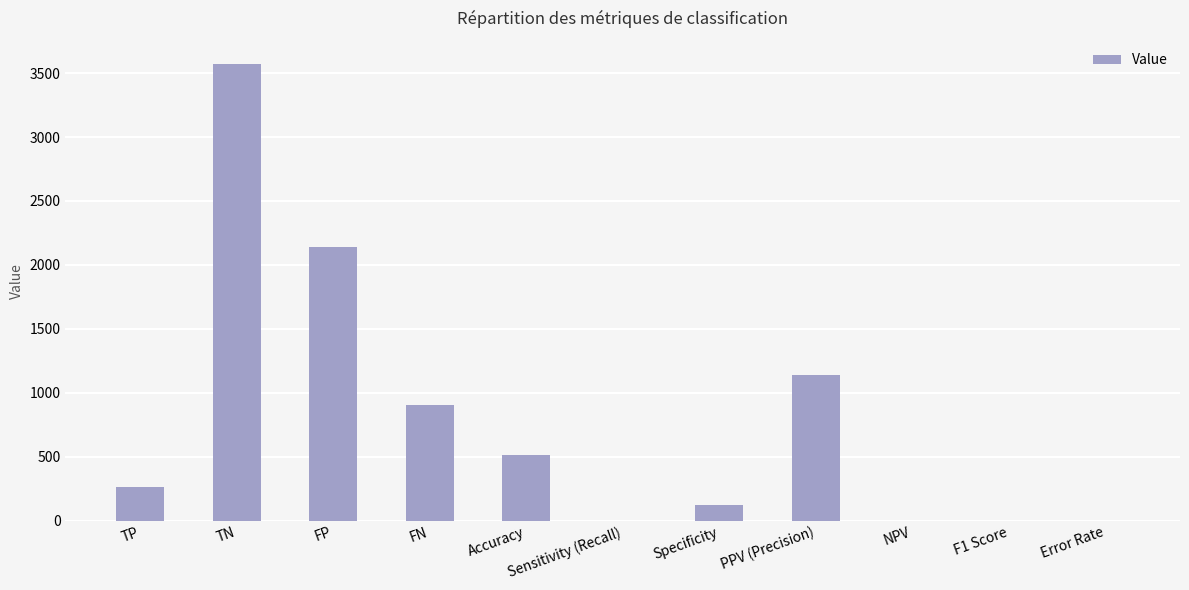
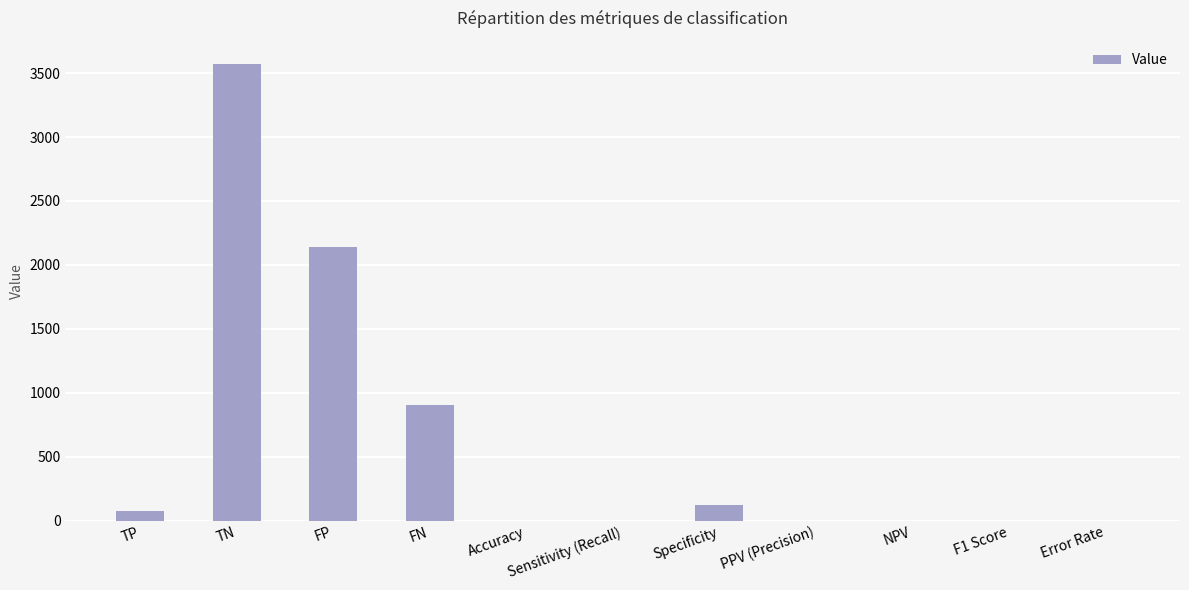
  {
-   "TP": 260,
+   "TP": 80,
    "TN": 3570,
    "FP": 2140,
    "FN": 910,
-   "Accuracy": 510,
+   "Accuracy": 0,
    "Specificity": 120,
-   "PPV (Precision)": 1140
+   "PPV (Precision)": 0
  }
